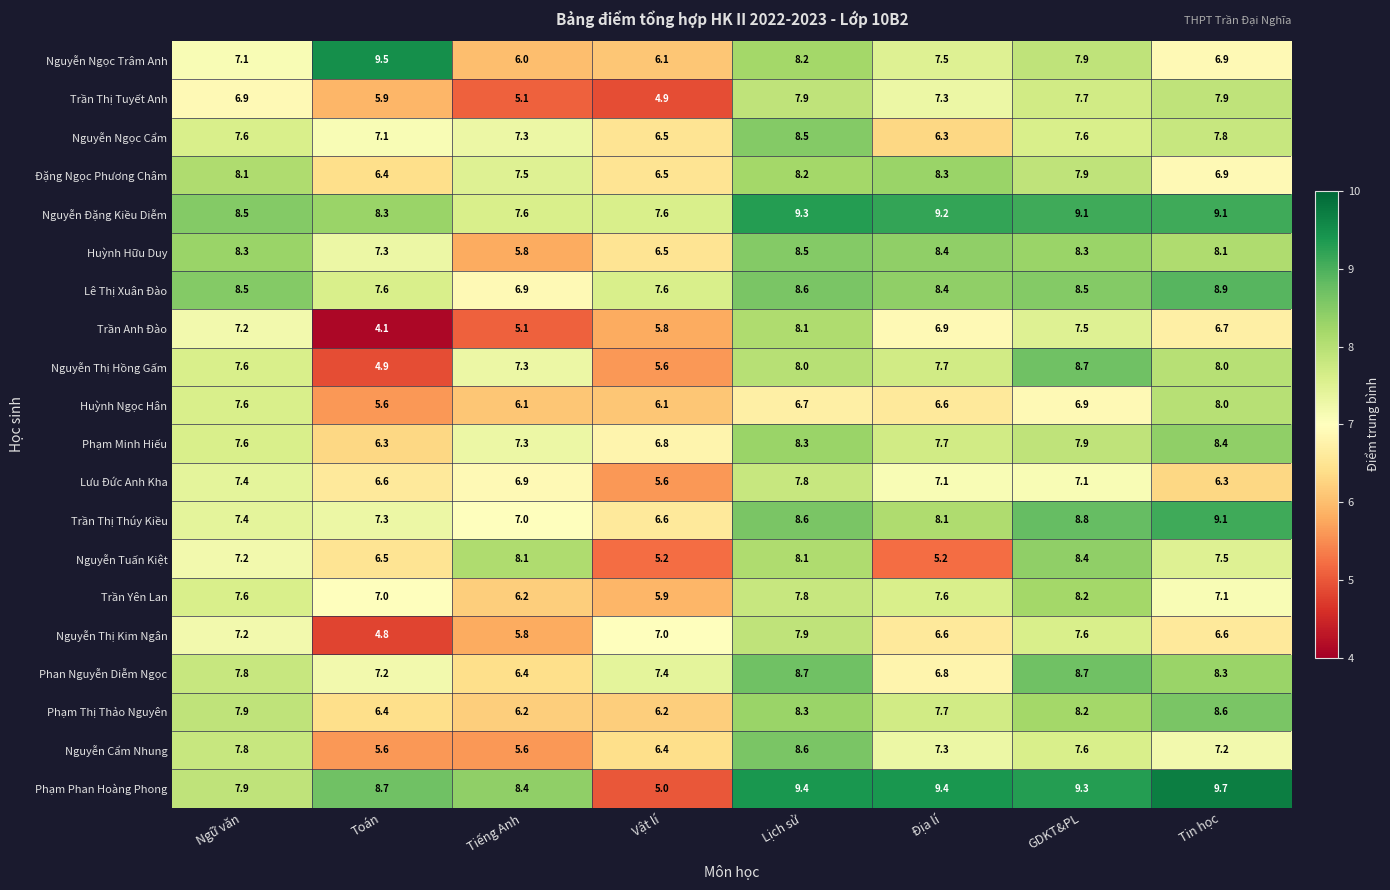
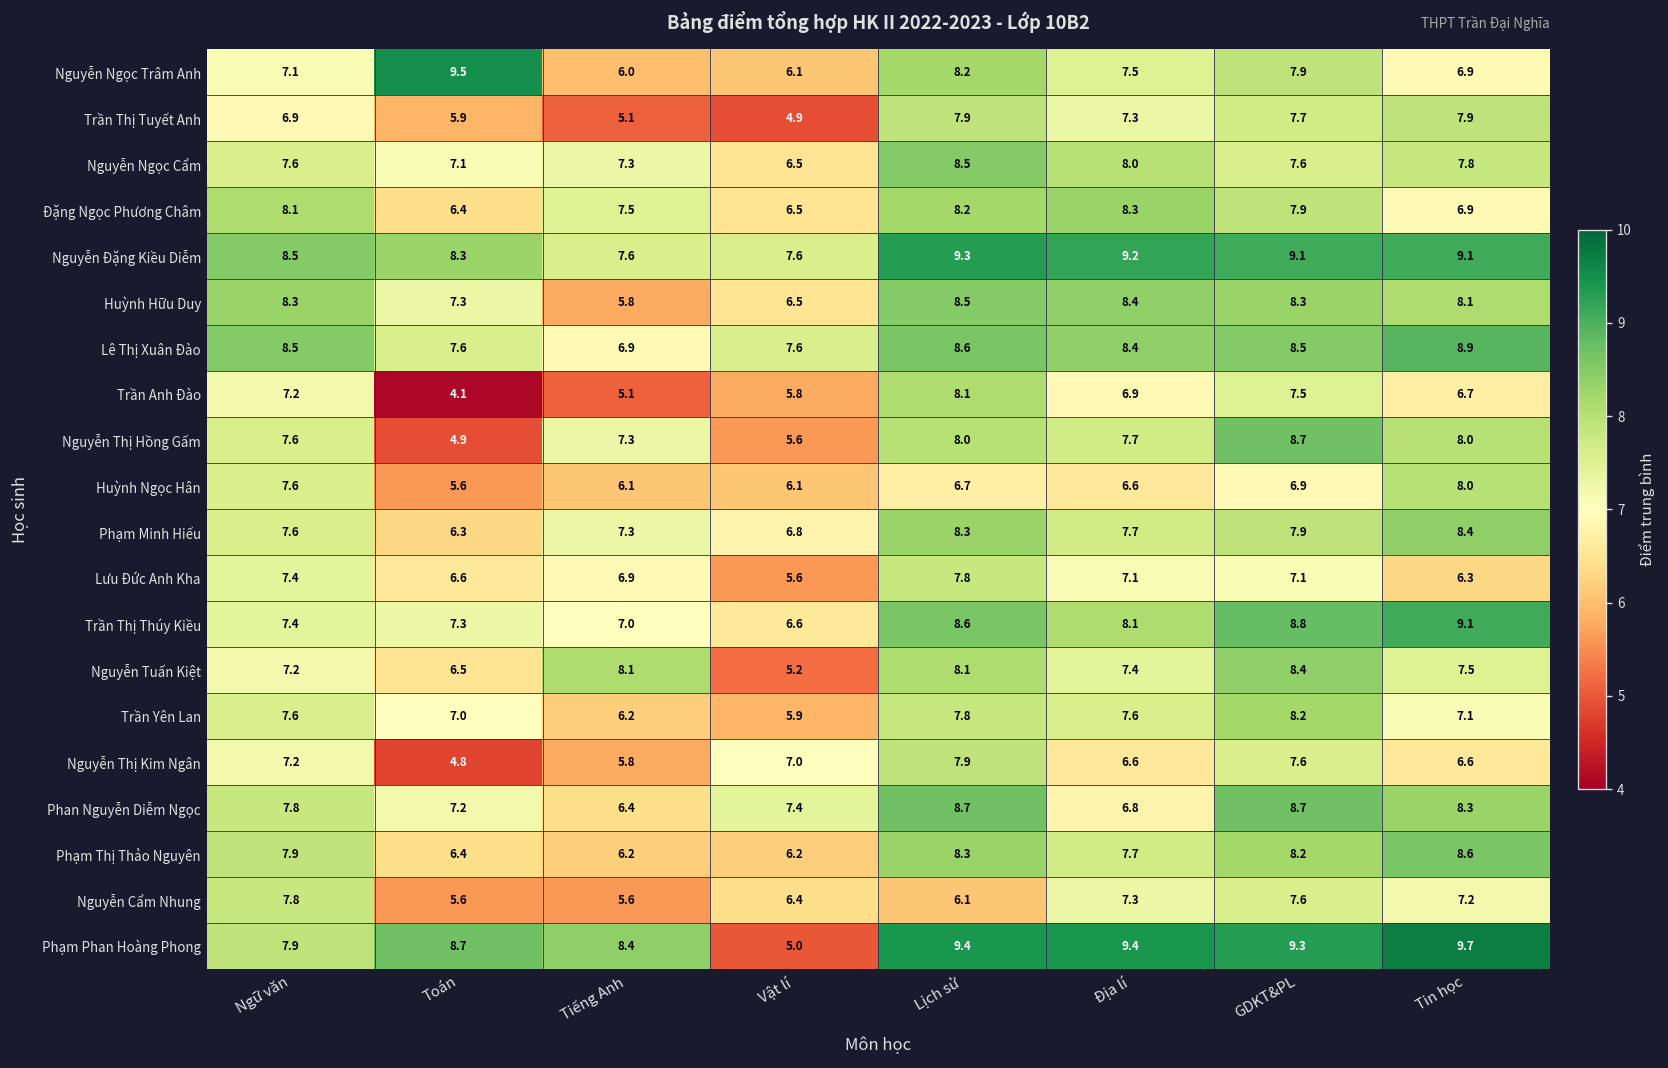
  {
    "Nguyễn Ngọc Trâm Anh": {
      "Ngữ văn": 7.1,
      "Toán": 9.5,
      "Tiếng Anh": 6.0,
      "Vật lí": 6.1,
      "Lịch sử": 8.2,
      "Địa lí": 7.5,
      "GDKT&PL": 7.9,
      "Tin học": 6.9
    },
    "Trần Thị Tuyết Anh": {
      "Ngữ văn": 6.9,
      "Toán": 5.9,
      "Tiếng Anh": 5.1,
      "Vật lí": 4.9,
      "Lịch sử": 7.9,
      "Địa lí": 7.3,
      "GDKT&PL": 7.7,
      "Tin học": 7.9
    },
    "Nguyễn Ngọc Cẩm": {
      "Ngữ văn": 7.6,
      "Toán": 7.1,
      "Tiếng Anh": 7.3,
      "Vật lí": 6.5,
      "Lịch sử": 8.5,
-     "Địa lí": 6.3,
+     "Địa lí": 8.0,
      "GDKT&PL": 7.6,
      "Tin học": 7.8
    },
    "Đặng Ngọc Phương Châm": {
      "Ngữ văn": 8.1,
      "Toán": 6.4,
      "Tiếng Anh": 7.5,
      "Vật lí": 6.5,
      "Lịch sử": 8.2,
      "Địa lí": 8.3,
      "GDKT&PL": 7.9,
      "Tin học": 6.9
    },
    "Nguyễn Đặng Kiều Diễm": {
      "Ngữ văn": 8.5,
      "Toán": 8.3,
      "Tiếng Anh": 7.6,
      "Vật lí": 7.6,
      "Lịch sử": 9.3,
      "Địa lí": 9.2,
      "GDKT&PL": 9.1,
      "Tin học": 9.1
    },
    "Huỳnh Hữu Duy": {
      "Ngữ văn": 8.3,
      "Toán": 7.3,
      "Tiếng Anh": 5.8,
      "Vật lí": 6.5,
      "Lịch sử": 8.5,
      "Địa lí": 8.4,
      "GDKT&PL": 8.3,
      "Tin học": 8.1
    },
    "Lê Thị Xuân Đào": {
      "Ngữ văn": 8.5,
      "Toán": 7.6,
      "Tiếng Anh": 6.9,
      "Vật lí": 7.6,
      "Lịch sử": 8.6,
      "Địa lí": 8.4,
      "GDKT&PL": 8.5,
      "Tin học": 8.9
    },
    "Trần Anh Đào": {
      "Ngữ văn": 7.2,
      "Toán": 4.1,
      "Tiếng Anh": 5.1,
      "Vật lí": 5.8,
      "Lịch sử": 8.1,
      "Địa lí": 6.9,
      "GDKT&PL": 7.5,
      "Tin học": 6.7
    },
    "Nguyễn Thị Hồng Gấm": {
      "Ngữ văn": 7.6,
      "Toán": 4.9,
      "Tiếng Anh": 7.3,
      "Vật lí": 5.6,
      "Lịch sử": 8.0,
      "Địa lí": 7.7,
      "GDKT&PL": 8.7,
      "Tin học": 8.0
    },
    "Huỳnh Ngọc Hân": {
      "Ngữ văn": 7.6,
      "Toán": 5.6,
      "Tiếng Anh": 6.1,
      "Vật lí": 6.1,
      "Lịch sử": 6.7,
      "Địa lí": 6.6,
      "GDKT&PL": 6.9,
      "Tin học": 8.0
    },
    "Phạm Minh Hiếu": {
      "Ngữ văn": 7.6,
      "Toán": 6.3,
      "Tiếng Anh": 7.3,
      "Vật lí": 6.8,
      "Lịch sử": 8.3,
      "Địa lí": 7.7,
      "GDKT&PL": 7.9,
      "Tin học": 8.4
    },
    "Lưu Đức Anh Kha": {
      "Ngữ văn": 7.4,
      "Toán": 6.6,
      "Tiếng Anh": 6.9,
      "Vật lí": 5.6,
      "Lịch sử": 7.8,
      "Địa lí": 7.1,
      "GDKT&PL": 7.1,
      "Tin học": 6.3
    },
    "Trần Thị Thúy Kiều": {
      "Ngữ văn": 7.4,
      "Toán": 7.3,
      "Tiếng Anh": 7.0,
      "Vật lí": 6.6,
      "Lịch sử": 8.6,
      "Địa lí": 8.1,
      "GDKT&PL": 8.8,
      "Tin học": 9.1
    },
    "Nguyễn Tuấn Kiệt": {
      "Ngữ văn": 7.2,
      "Toán": 6.5,
      "Tiếng Anh": 8.1,
      "Vật lí": 5.2,
      "Lịch sử": 8.1,
-     "Địa lí": 5.2,
+     "Địa lí": 7.4,
      "GDKT&PL": 8.4,
      "Tin học": 7.5
    },
    "Trần Yên Lan": {
      "Ngữ văn": 7.6,
      "Toán": 7.0,
      "Tiếng Anh": 6.2,
      "Vật lí": 5.9,
      "Lịch sử": 7.8,
      "Địa lí": 7.6,
      "GDKT&PL": 8.2,
      "Tin học": 7.1
    },
    "Nguyễn Thị Kim Ngân": {
      "Ngữ văn": 7.2,
      "Toán": 4.8,
      "Tiếng Anh": 5.8,
      "Vật lí": 7.0,
      "Lịch sử": 7.9,
      "Địa lí": 6.6,
      "GDKT&PL": 7.6,
      "Tin học": 6.6
    },
    "Phan Nguyễn Diễm Ngọc": {
      "Ngữ văn": 7.8,
      "Toán": 7.2,
      "Tiếng Anh": 6.4,
      "Vật lí": 7.4,
      "Lịch sử": 8.7,
      "Địa lí": 6.8,
      "GDKT&PL": 8.7,
      "Tin học": 8.3
    },
    "Phạm Thị Thảo Nguyên": {
      "Ngữ văn": 7.9,
      "Toán": 6.4,
      "Tiếng Anh": 6.2,
      "Vật lí": 6.2,
      "Lịch sử": 8.3,
      "Địa lí": 7.7,
      "GDKT&PL": 8.2,
      "Tin học": 8.6
    },
    "Nguyễn Cẩm Nhung": {
      "Ngữ văn": 7.8,
      "Toán": 5.6,
      "Tiếng Anh": 5.6,
      "Vật lí": 6.4,
-     "Lịch sử": 8.6,
+     "Lịch sử": 6.1,
      "Địa lí": 7.3,
      "GDKT&PL": 7.6,
      "Tin học": 7.2
    },
    "Phạm Phan Hoàng Phong": {
      "Ngữ văn": 7.9,
      "Toán": 8.7,
      "Tiếng Anh": 8.4,
      "Vật lí": 5.0,
      "Lịch sử": 9.4,
      "Địa lí": 9.4,
      "GDKT&PL": 9.3,
      "Tin học": 9.7
    }
  }
